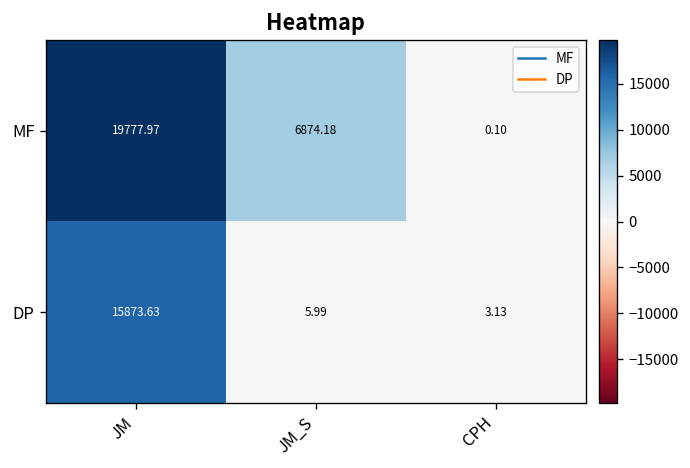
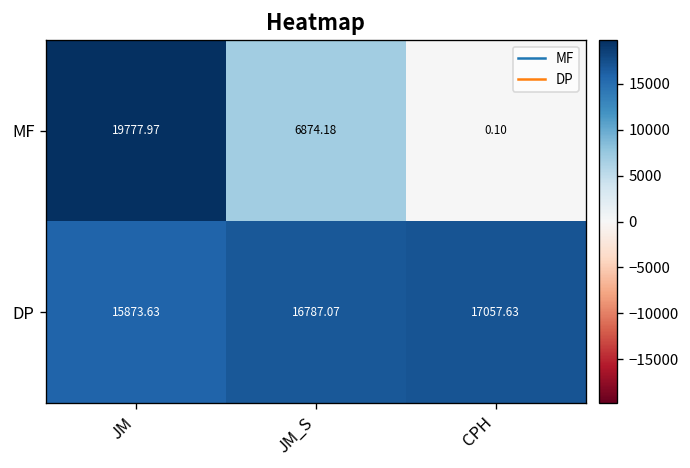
  {
    "MF": {
      "JM": 19777.97,
      "JM_S": 6874.18,
      "CPH": 0.10
    },
    "DP": {
      "JM": 15873.63,
-     "JM_S": 5.99,
-     "CPH": 3.13
+     "JM_S": 16787.07,
+     "CPH": 17057.63
    }
  }
